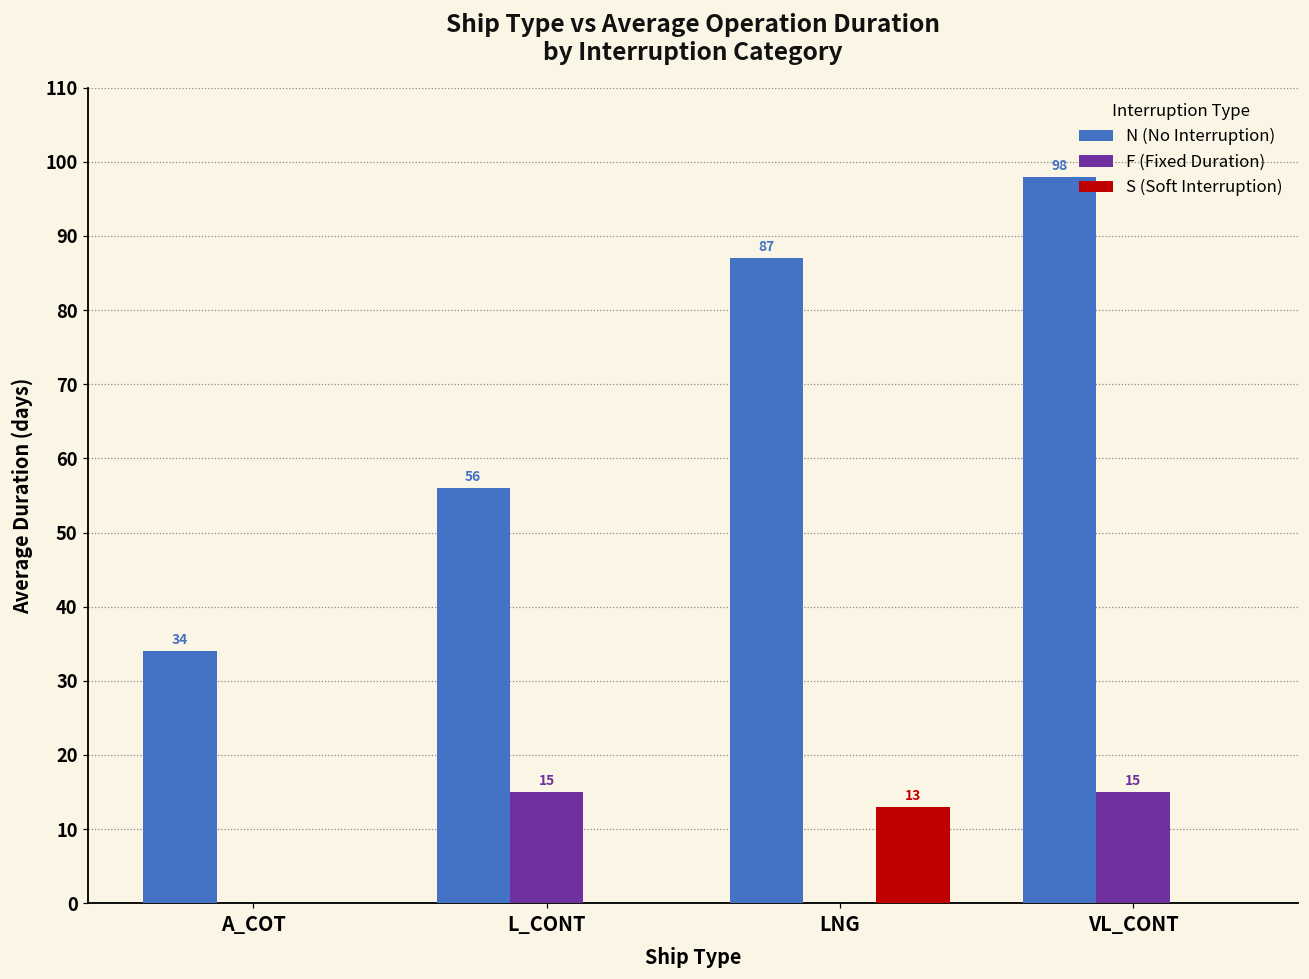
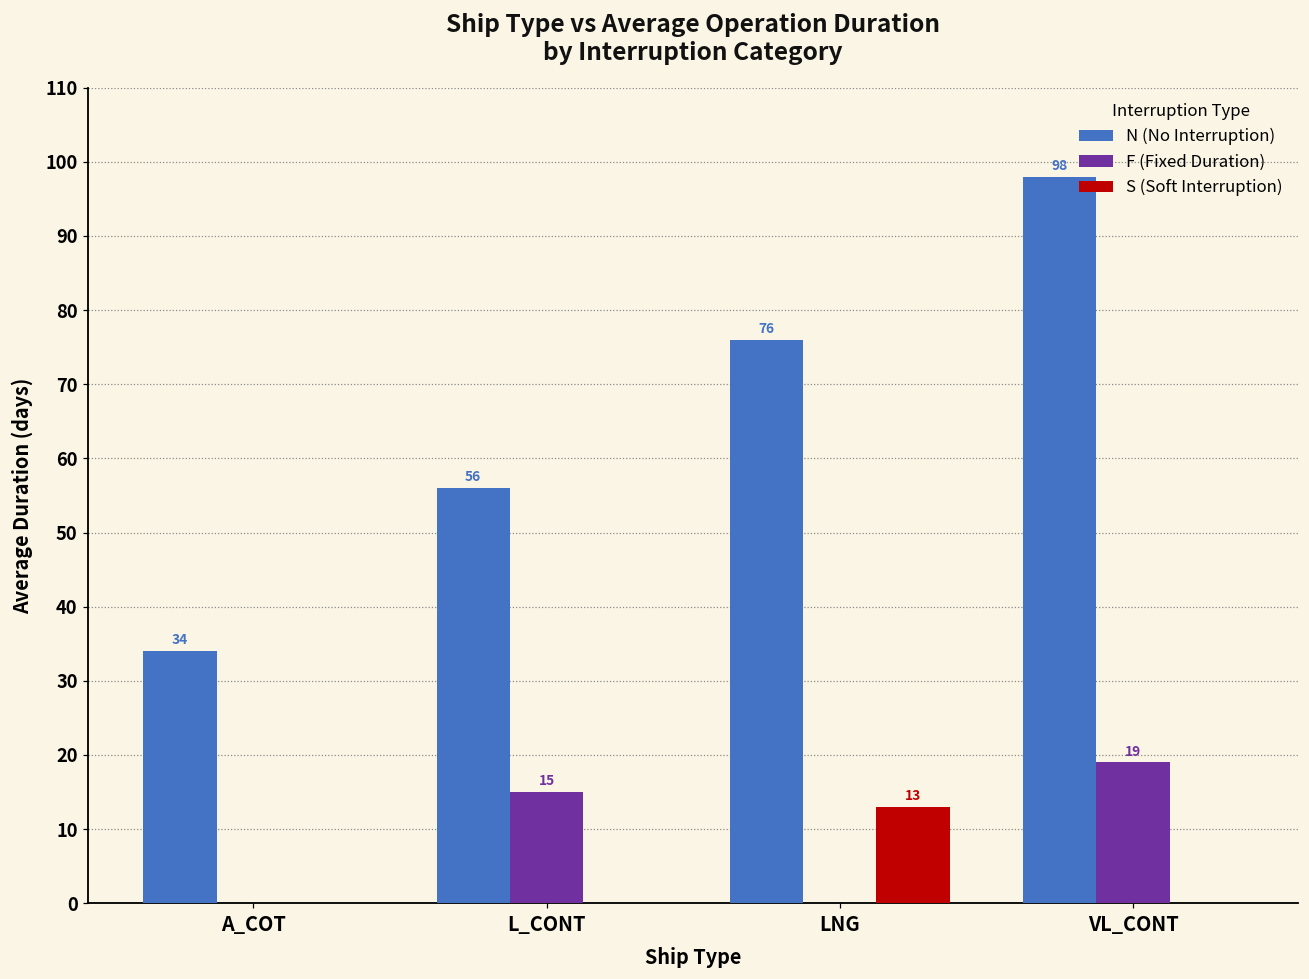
  {
    "N (No Interruption)": {
      "A_COT": 34,
      "L_CONT": 56,
-     "LNG": 87,
+     "LNG": 76,
      "VL_CONT": 98
    },
    "F (Fixed Duration)": {
      "L_CONT": 15,
-     "VL_CONT": 15
+     "VL_CONT": 19
    },
    "S (Soft Interruption)": {
      "LNG": 13
    }
  }
